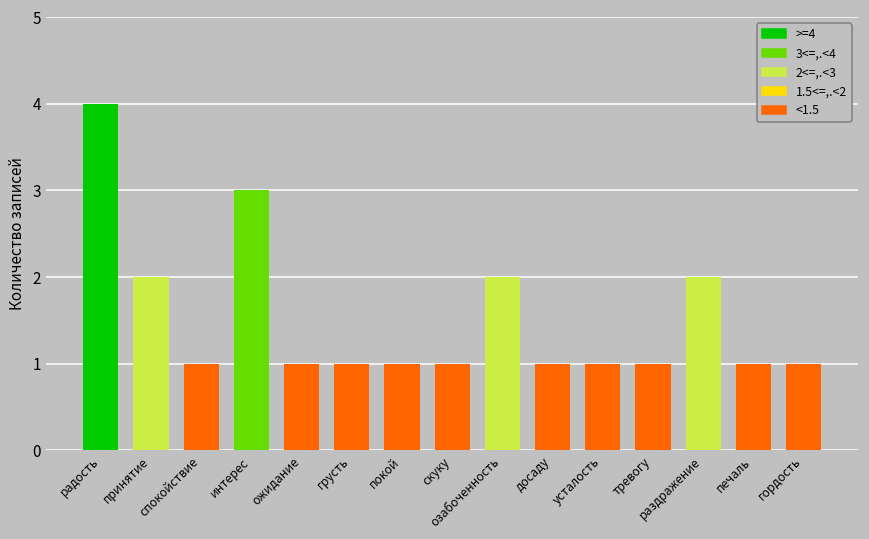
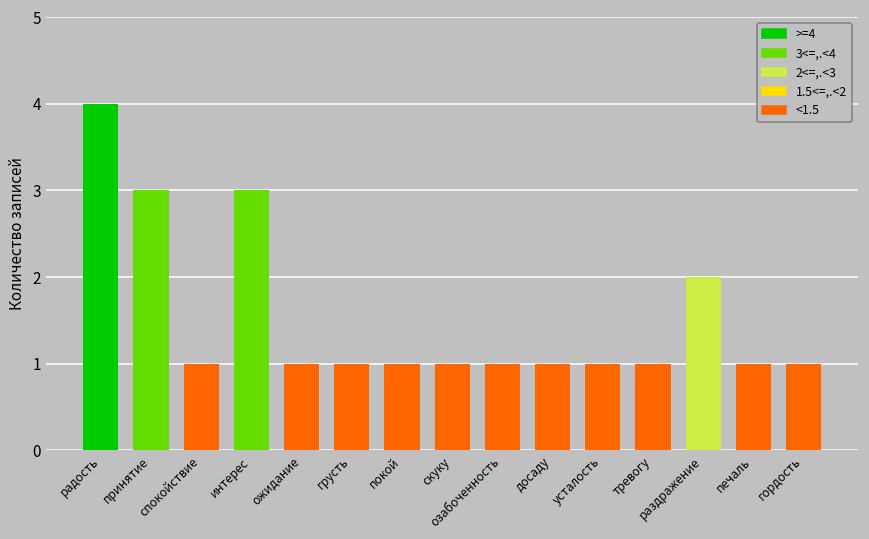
  {
    "радость": 4,
-   "принятие": 2,
+   "принятие": 3,
    "спокойствие": 1,
    "интерес": 3,
    "ожидание": 1,
    "грусть": 1,
    "покой": 1,
    "скуку": 1,
-   "озабоченность": 2,
+   "озабоченность": 1,
    "досаду": 1,
    "усталость": 1,
    "тревогу": 1,
    "раздражение": 2,
    "печаль": 1,
    "гордость": 1
  }
